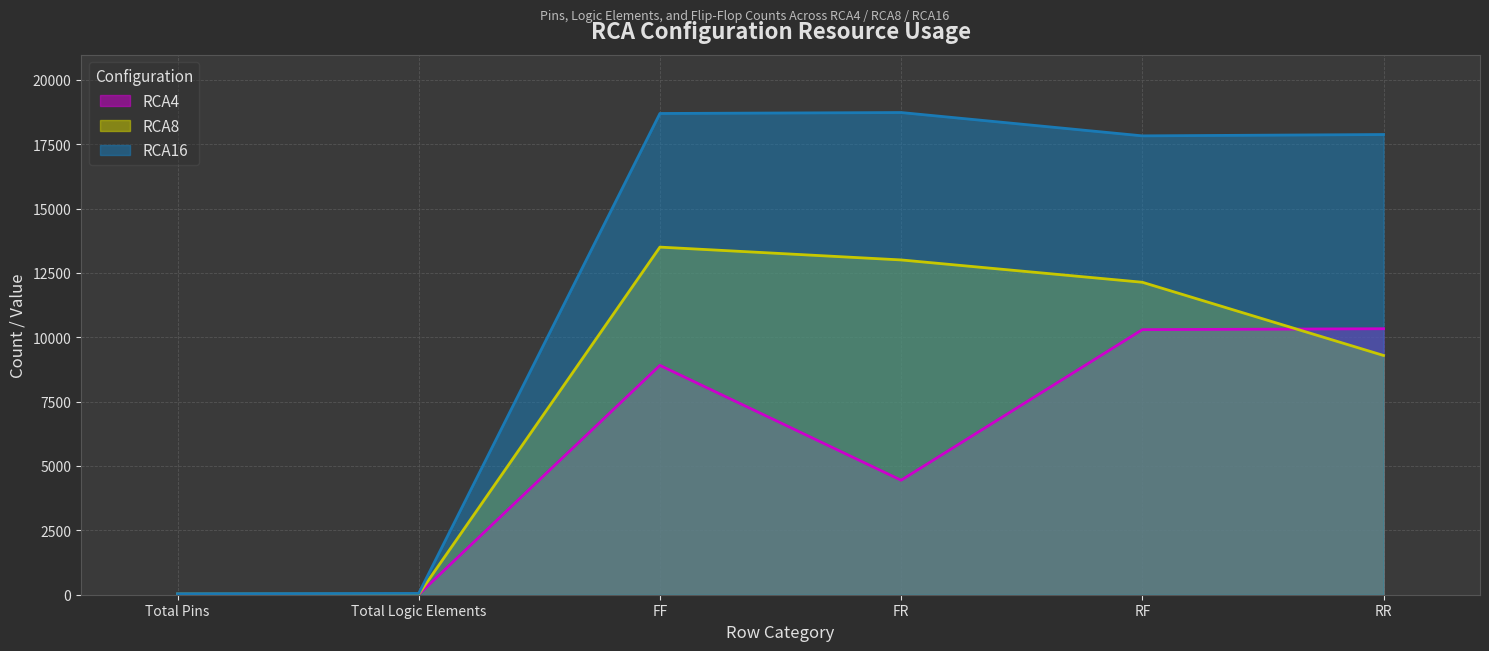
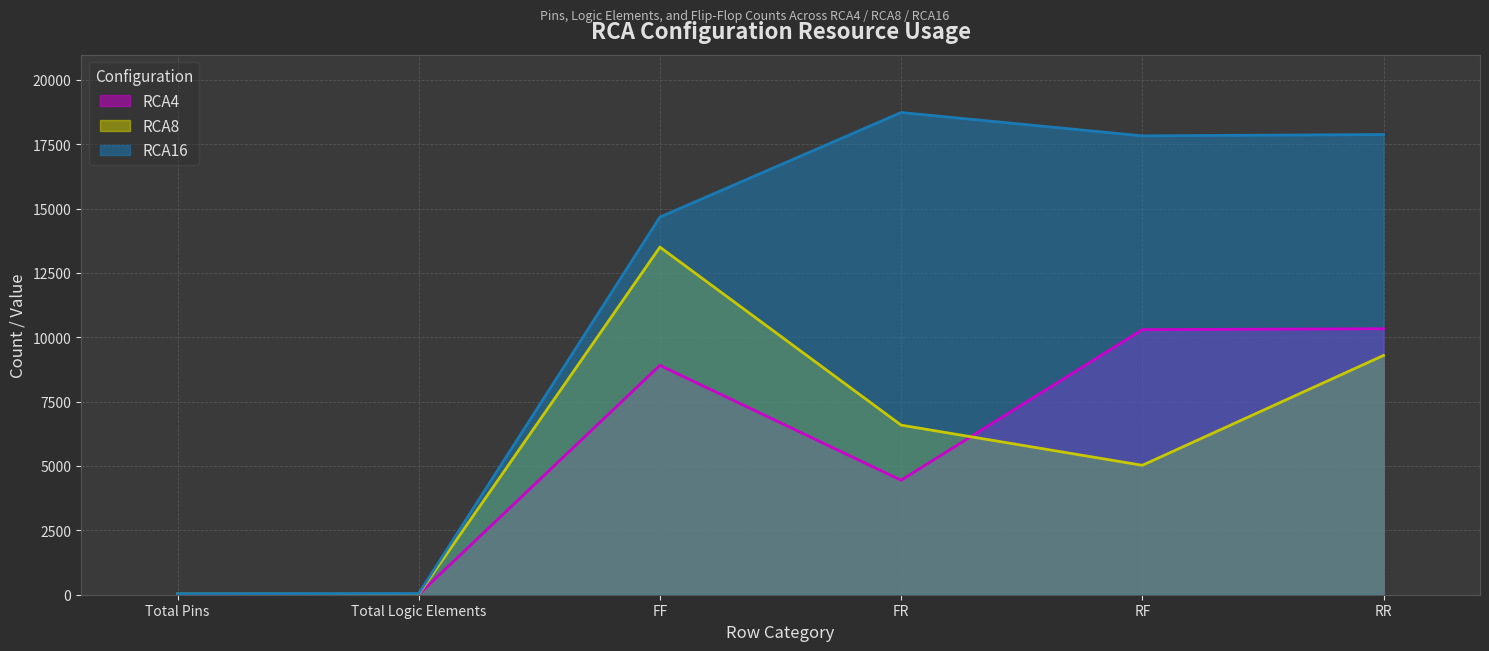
  {
    "RCA4": {
      "FF": 8900,
      "FR": 4400,
      "RF": 10300,
      "RR": 10300
    },
    "RCA8": {
      "FF": 13500,
-     "FR": 13000,
-     "RF": 12100,
+     "FR": 6600,
+     "RF": 5000,
      "RR": 9300
    },
    "RCA16": {
-     "FF": 18700,
+     "FF": 14700,
      "FR": 18700,
      "RF": 17800,
      "RR": 17900
    }
  }
